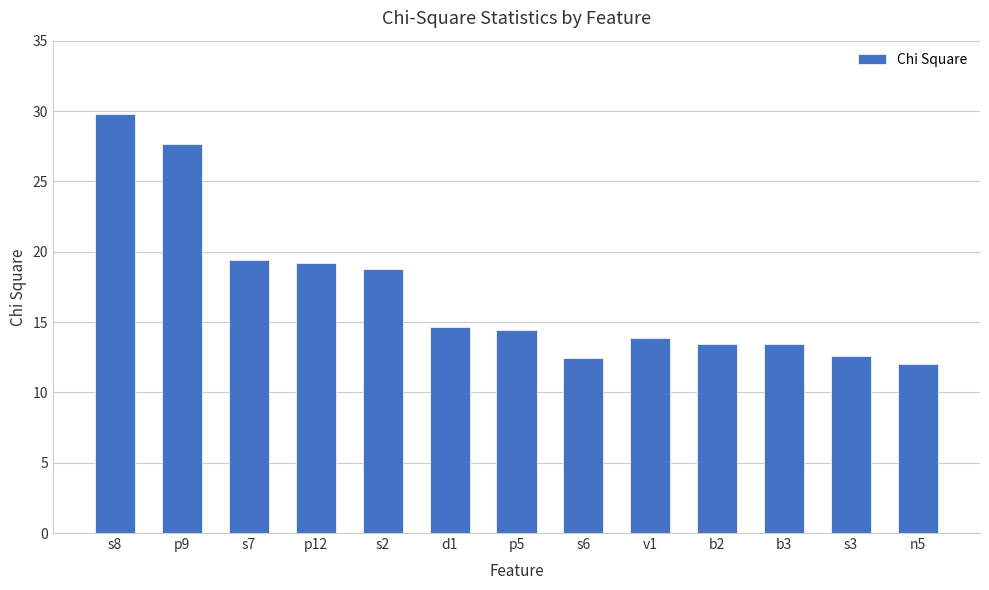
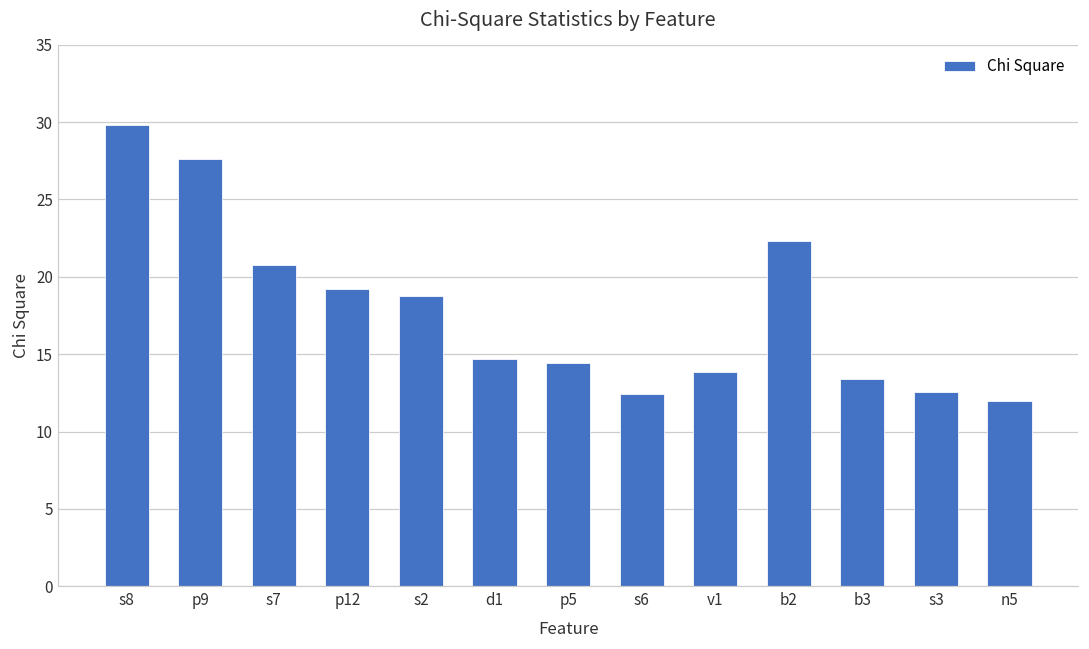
  {
    "s8": 29.8,
    "p9": 27.6,
-   "s7": 19.4,
+   "s7": 20.8,
    "p12": 19.2,
    "s2": 18.8,
    "d1": 14.7,
    "p5": 14.4,
    "s6": 12.4,
    "v1": 13.9,
-   "b2": 13.4,
+   "b2": 22.3,
    "b3": 13.4,
    "s3": 12.6,
    "n5": 12.0
  }
